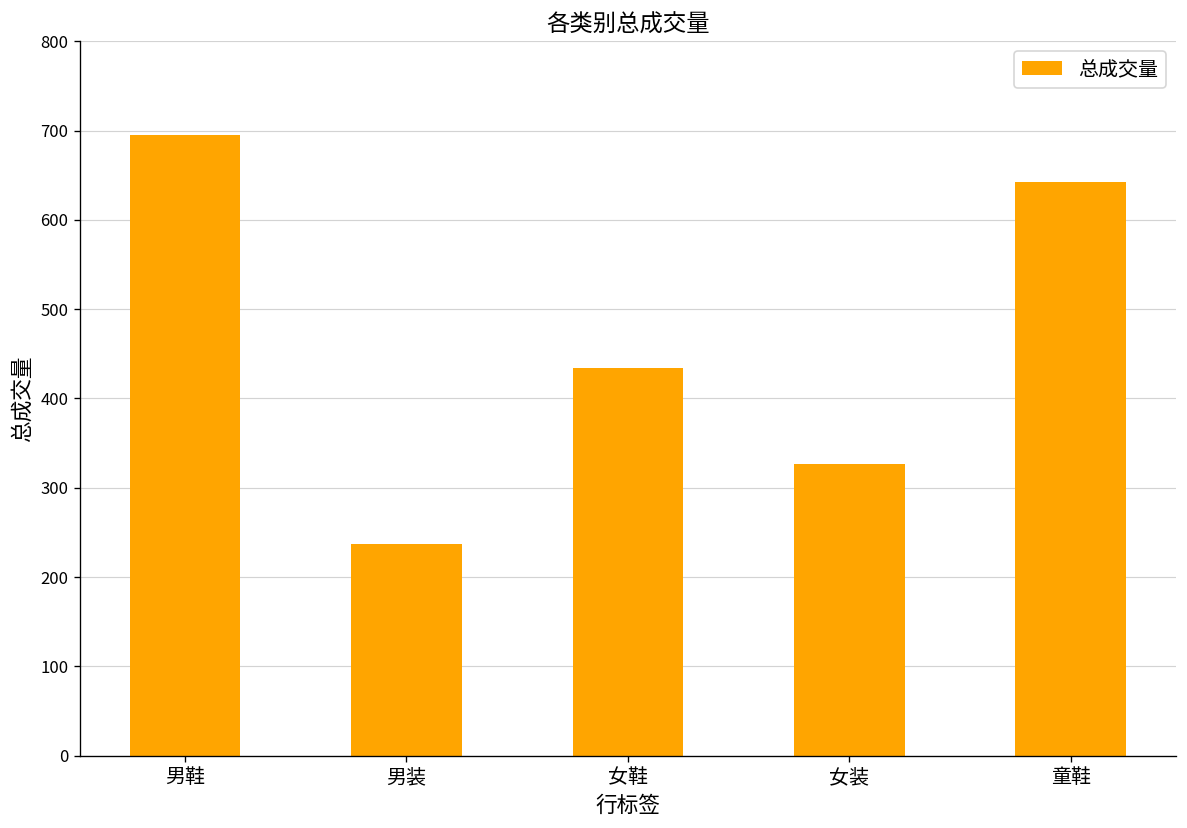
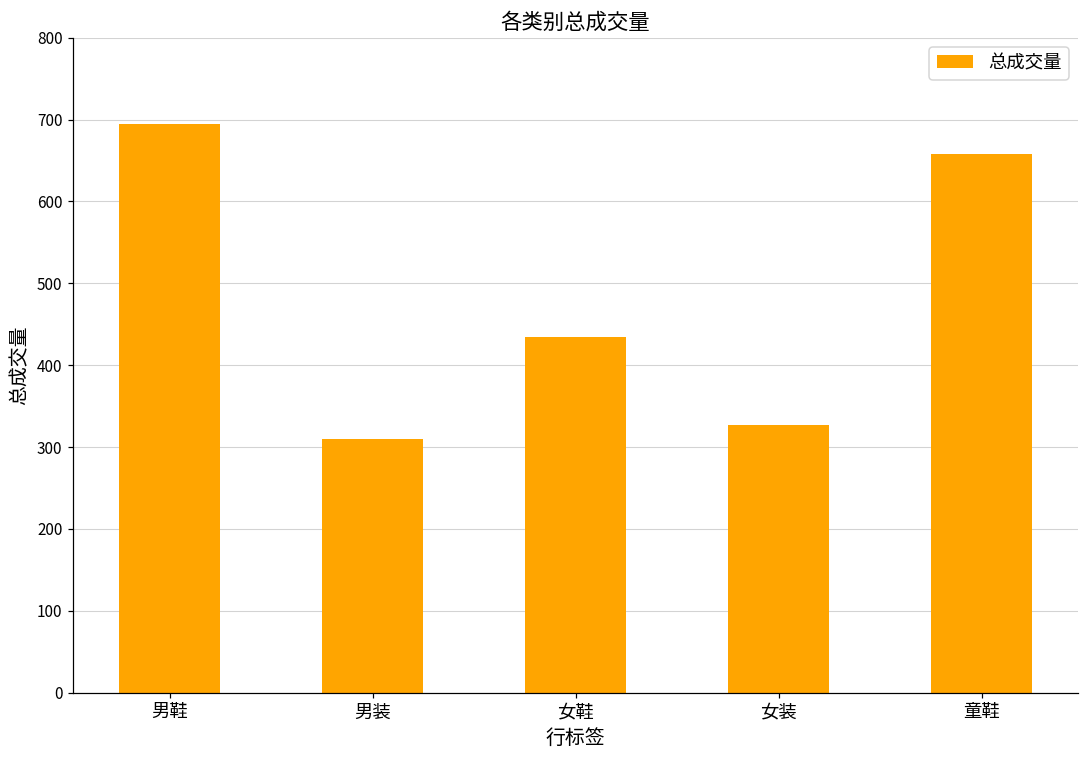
  {
    "男鞋": 700,
-   "男装": 240,
+   "男装": 310,
    "女鞋": 430,
    "女装": 330,
-   "童鞋": 640
+   "童鞋": 660
  }
